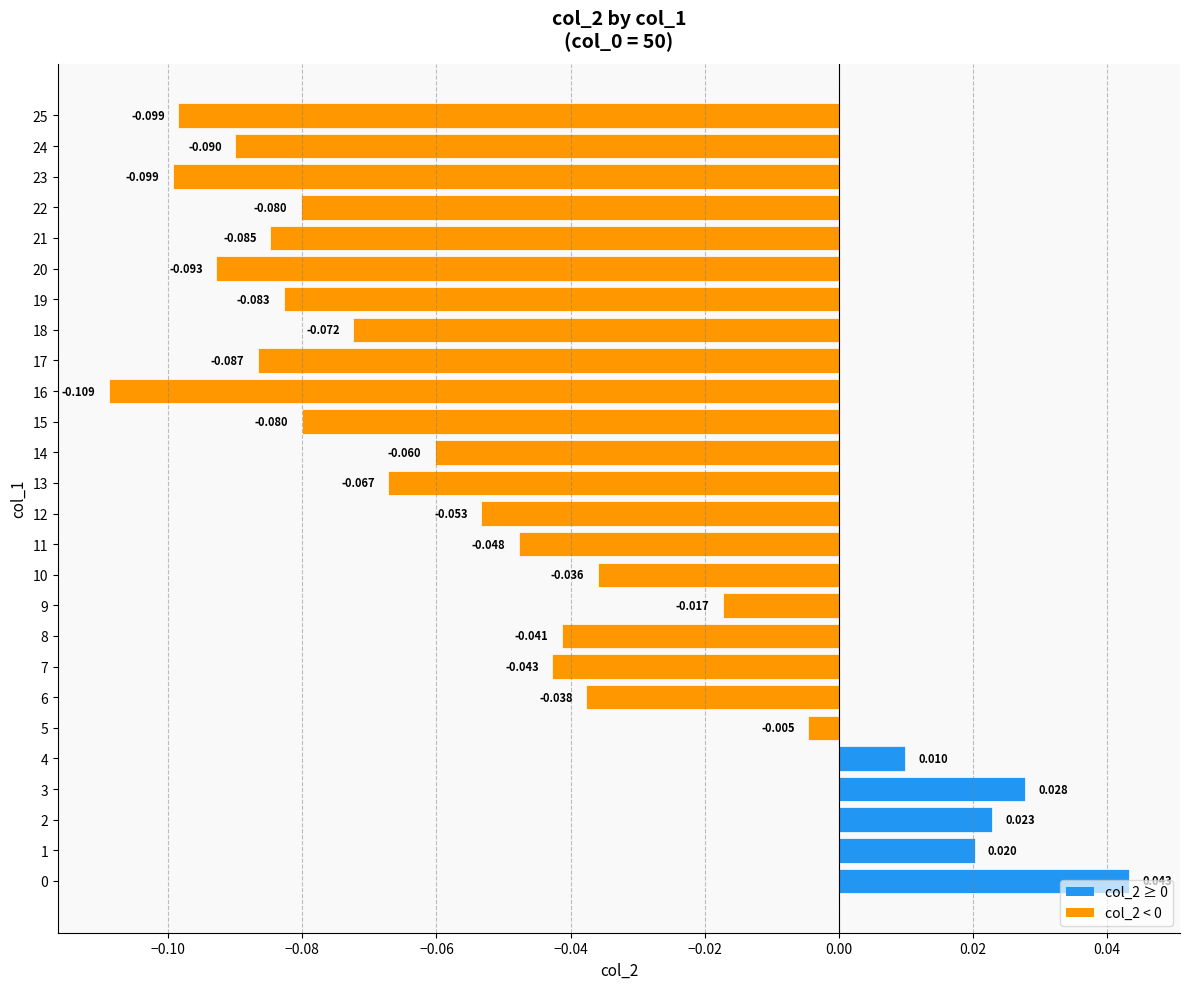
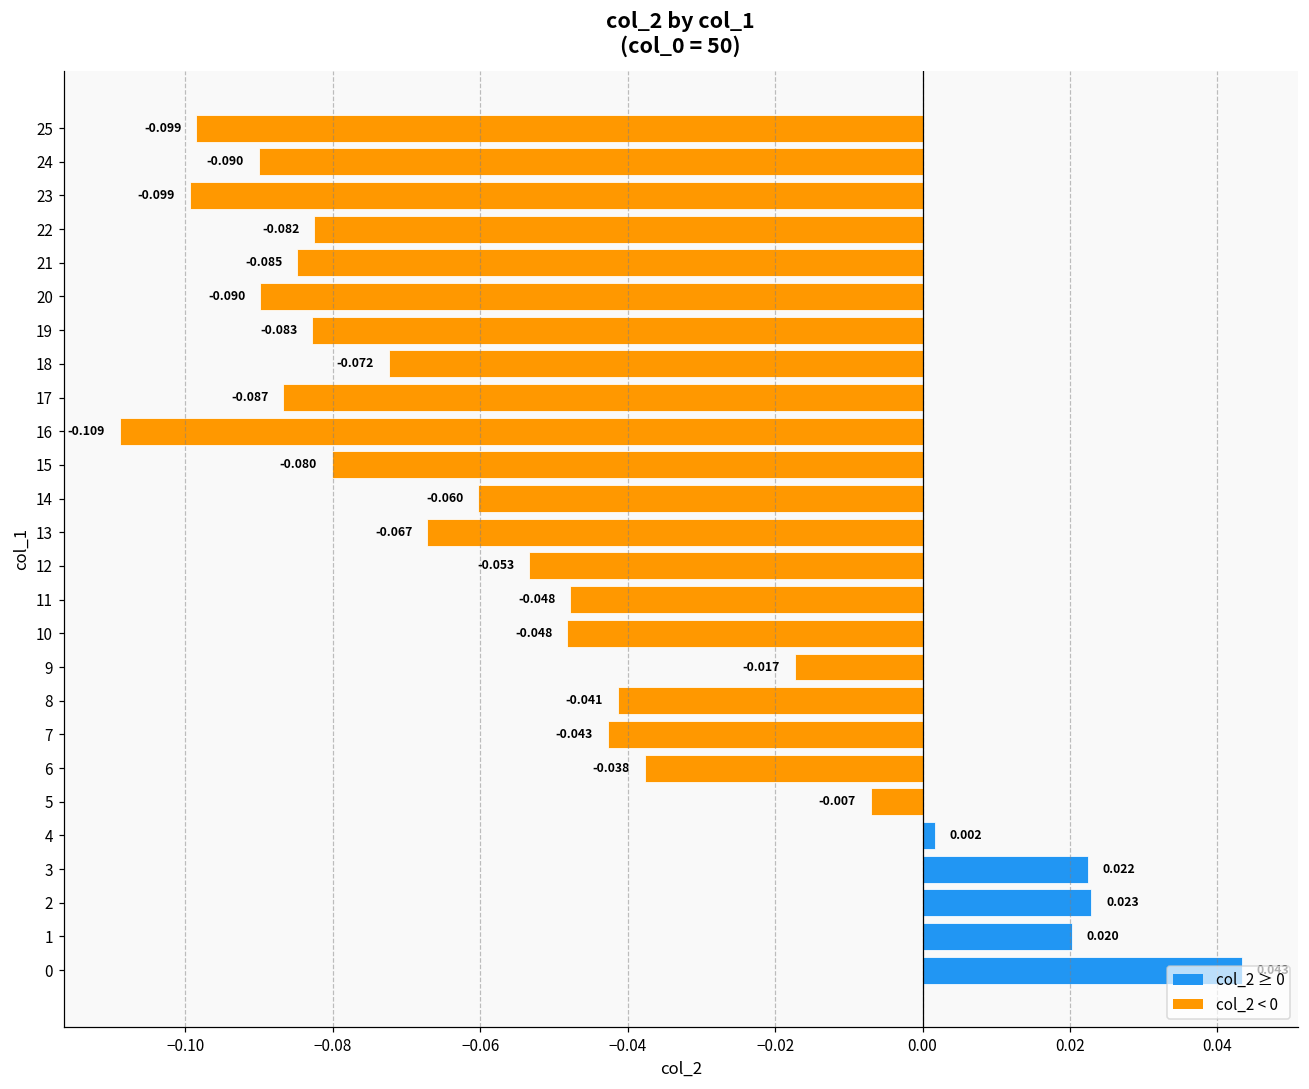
  {
    "25": -0.099,
    "24": -0.090,
    "23": -0.099,
-   "22": -0.080,
+   "22": -0.082,
    "21": -0.085,
-   "20": -0.093,
+   "20": -0.090,
    "19": -0.083,
    "18": -0.072,
    "17": -0.087,
    "16": -0.109,
    "15": -0.080,
    "14": -0.060,
    "13": -0.067,
    "12": -0.053,
    "11": -0.048,
-   "10": -0.036,
+   "10": -0.048,
    "9": -0.017,
    "8": -0.041,
    "7": -0.043,
    "6": -0.038,
-   "5": -0.005,
-   "4": 0.010,
-   "3": 0.028,
+   "5": -0.007,
+   "4": 0.002,
+   "3": 0.022,
    "2": 0.023,
    "1": 0.020
  }
